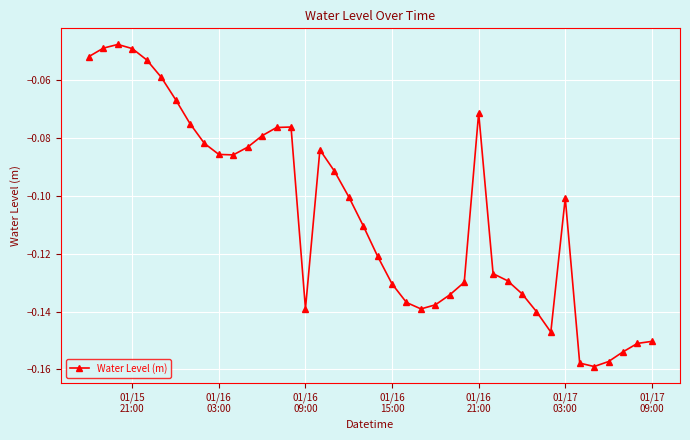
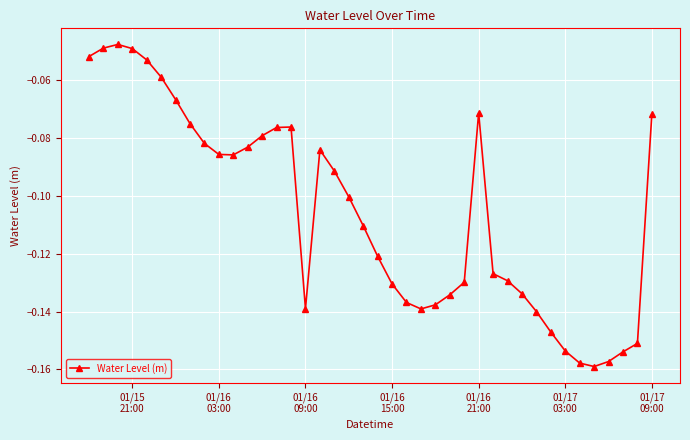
  {
    "01/15 21:00": -0.049,
    "01/16 03:00": -0.086,
    "01/16 09:00": -0.139,
    "01/16 15:00": -0.130,
    "01/16 21:00": -0.071,
-   "01/17 03:00": -0.101,
-   "01/17 09:00": -0.150
+   "01/17 03:00": -0.154,
+   "01/17 09:00": -0.072
  }
